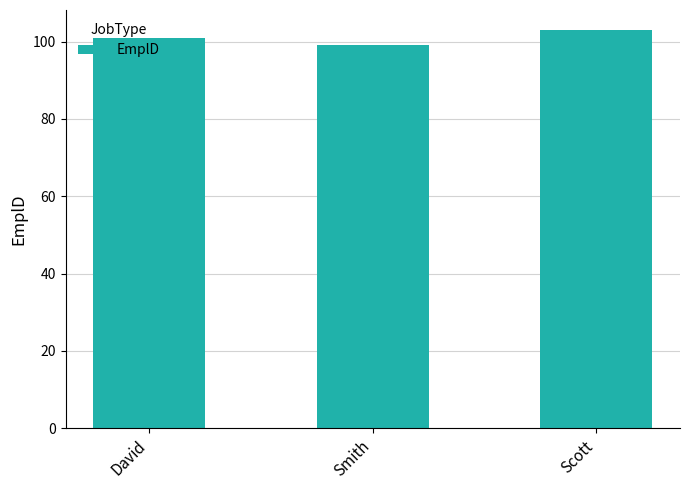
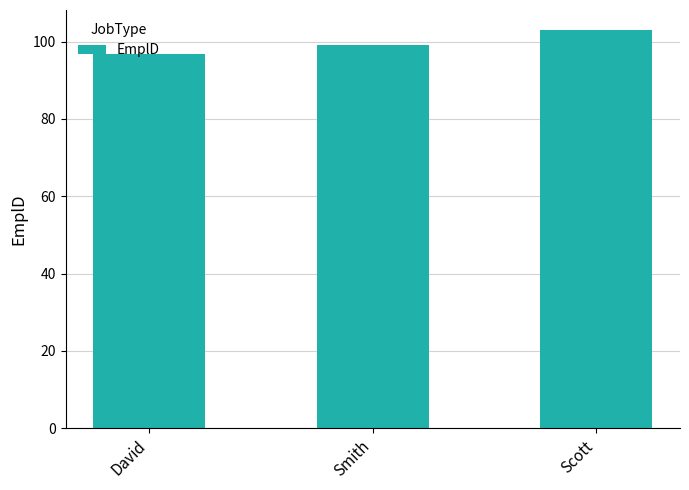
  {
-   "David": 101,
+   "David": 97,
    "Smith": 99,
    "Scott": 103
  }
